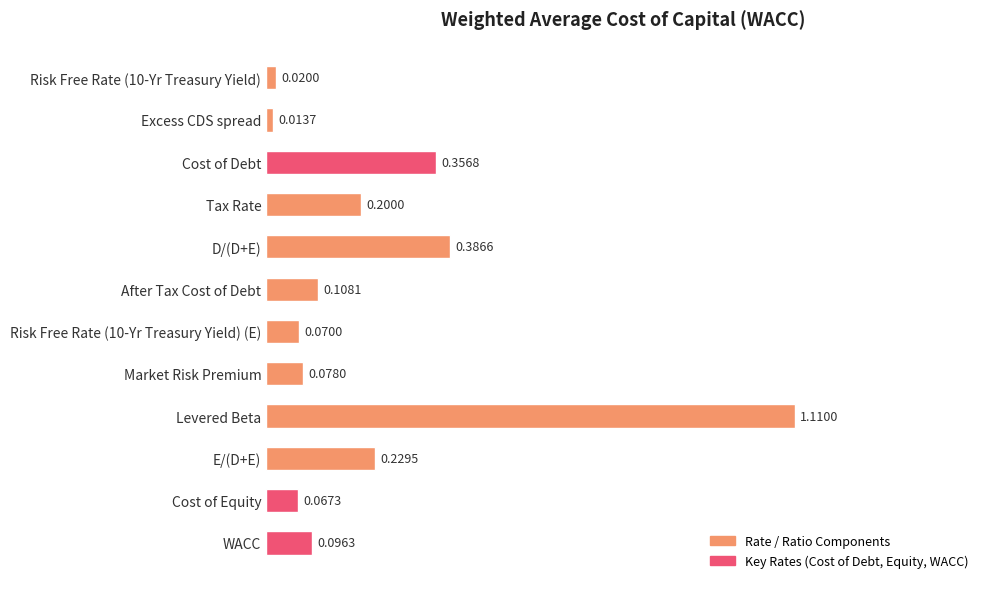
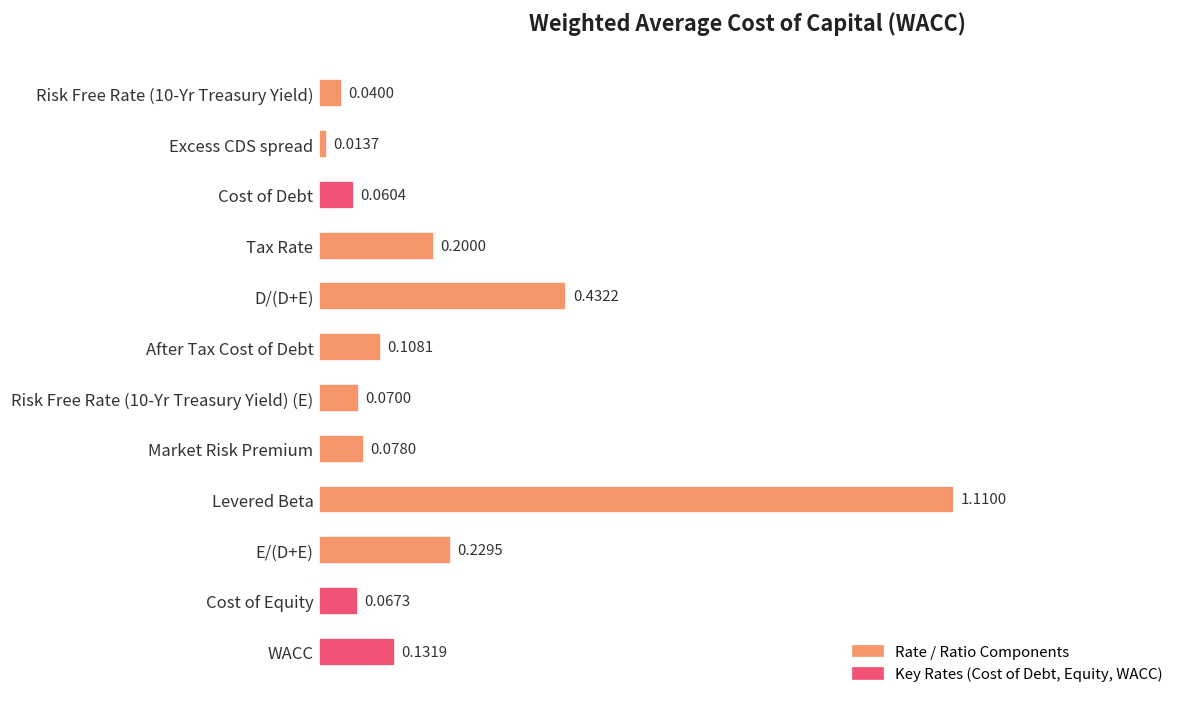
  {
-   "Risk Free Rate (10-Yr Treasury Yield)": 0.0200,
+   "Risk Free Rate (10-Yr Treasury Yield)": 0.0400,
    "Excess CDS spread": 0.0137,
-   "Cost of Debt": 0.3568,
+   "Cost of Debt": 0.0604,
    "Tax Rate": 0.2000,
-   "D/(D+E)": 0.3866,
+   "D/(D+E)": 0.4322,
    "After Tax Cost of Debt": 0.1081,
    "Risk Free Rate (10-Yr Treasury Yield) (E)": 0.0700,
    "Market Risk Premium": 0.0780,
    "Levered Beta": 1.1100,
    "E/(D+E)": 0.2295,
    "Cost of Equity": 0.0673,
-   "WACC": 0.0963
+   "WACC": 0.1319
  }
